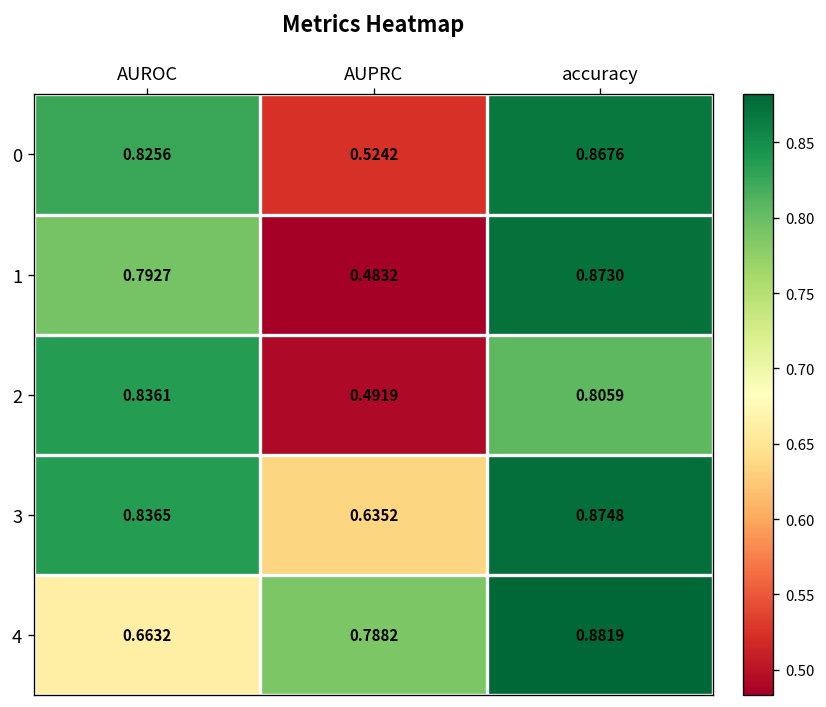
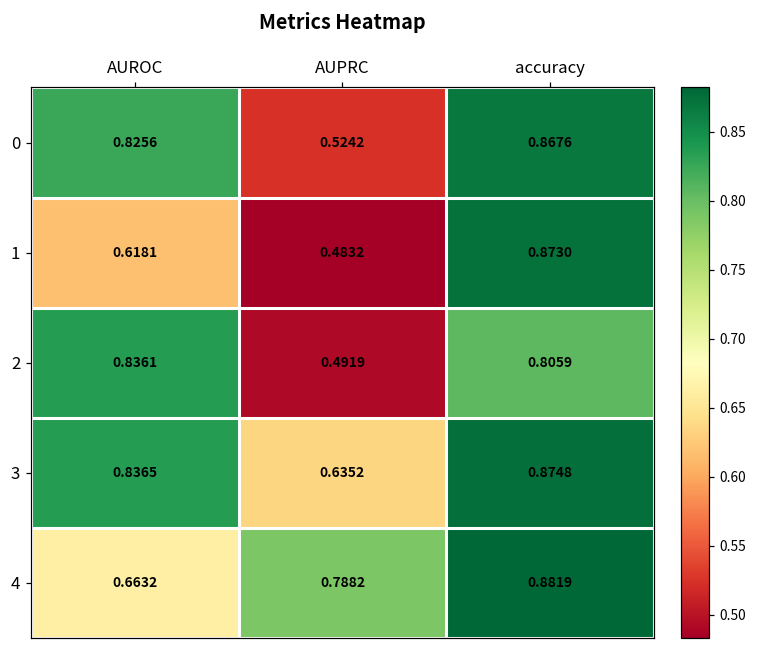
  {
    "0": {
      "AUROC": 0.8256,
      "AUPRC": 0.5242,
      "accuracy": 0.8676
    },
    "1": {
-     "AUROC": 0.7927,
+     "AUROC": 0.6181,
      "AUPRC": 0.4832,
      "accuracy": 0.8730
    },
    "2": {
      "AUROC": 0.8361,
      "AUPRC": 0.4919,
      "accuracy": 0.8059
    },
    "3": {
      "AUROC": 0.8365,
      "AUPRC": 0.6352,
      "accuracy": 0.8748
    },
    "4": {
      "AUROC": 0.6632,
      "AUPRC": 0.7882,
      "accuracy": 0.8819
    }
  }
